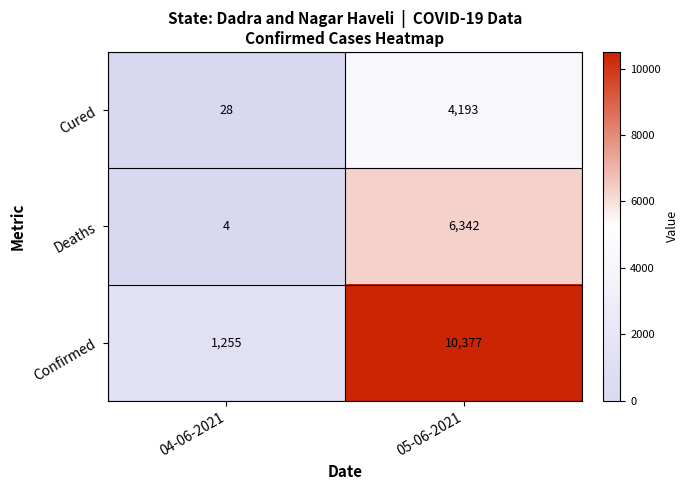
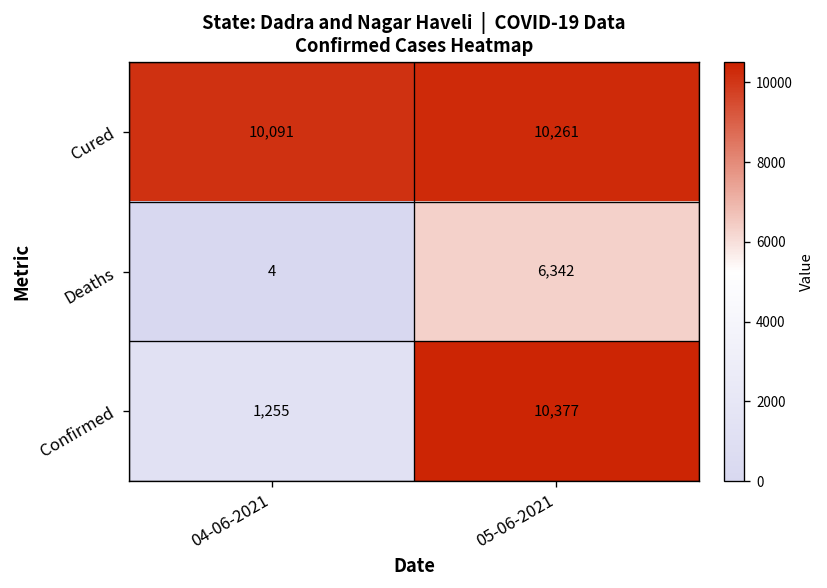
  {
    "Cured": {
-     "04-06-2021": "28",
-     "05-06-2021": "4,193"
+     "04-06-2021": "10,091",
+     "05-06-2021": "10,261"
    },
    "Deaths": {
      "04-06-2021": "4",
      "05-06-2021": "6,342"
    },
    "Confirmed": {
      "04-06-2021": "1,255",
      "05-06-2021": "10,377"
    }
  }
